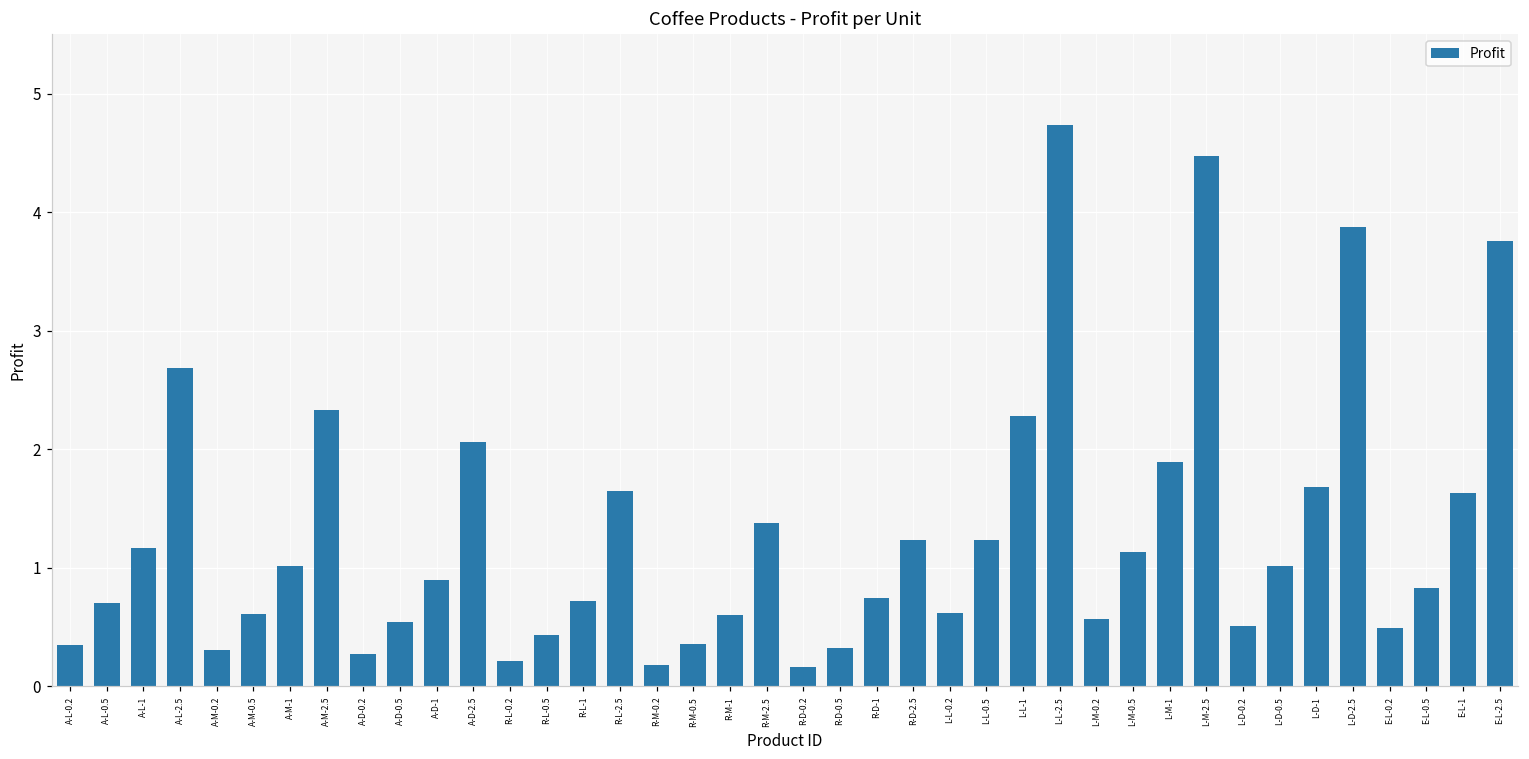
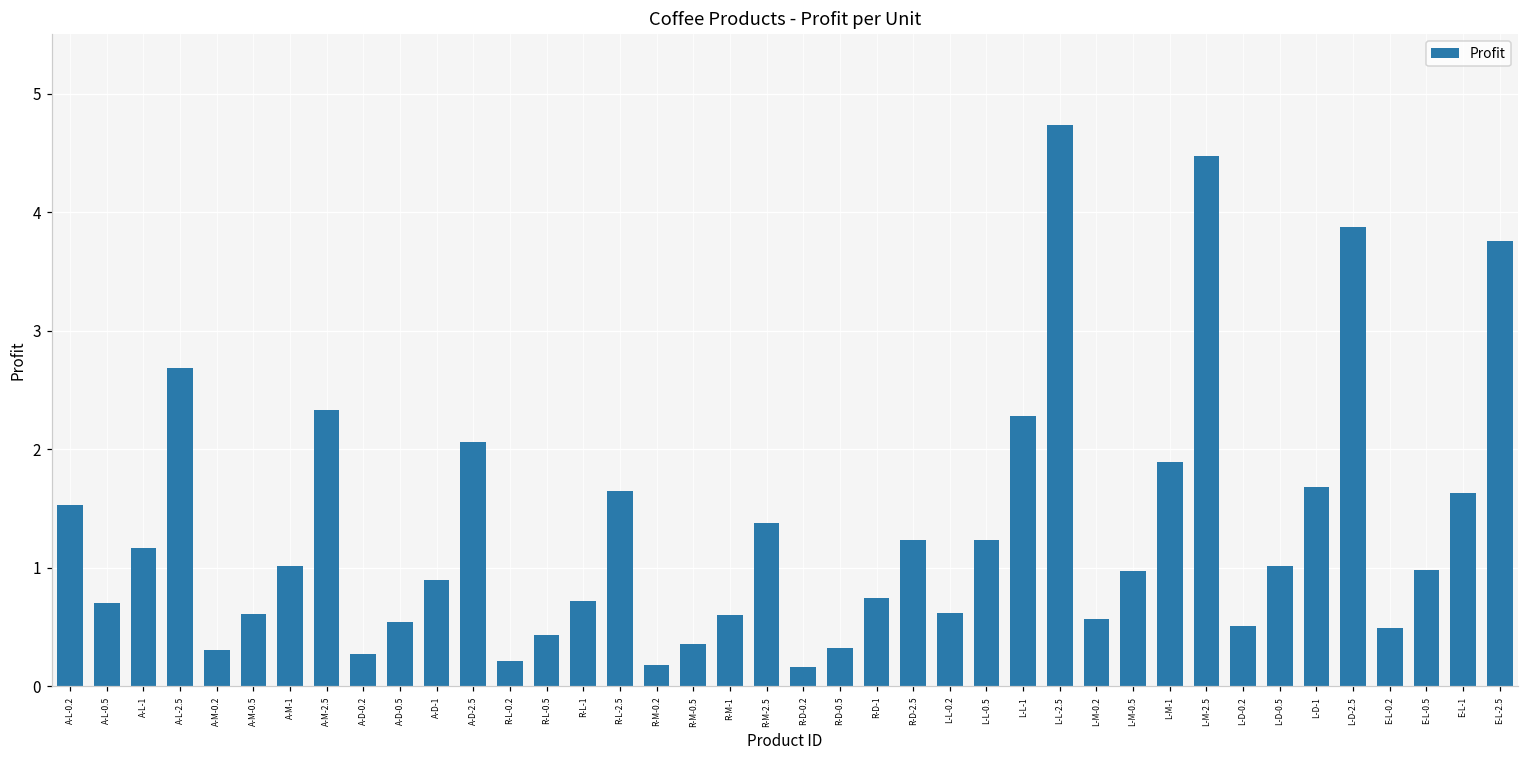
  {
-   "A-L-0.2": 0.35,
+   "A-L-0.2": 1.53,
    "A-L-0.5": 0.70,
    "A-L-1": 1.17,
    "A-L-2.5": 2.68,
    "A-M-0.2": 0.30,
    "A-M-0.5": 0.61,
    "A-M-1": 1.01,
    "A-M-2.5": 2.33,
    "A-D-0.2": 0.27,
    "A-D-0.5": 0.54,
    "A-D-1": 0.90,
    "A-D-2.5": 2.06,
    "R-L-0.2": 0.22,
    "R-L-0.5": 0.43,
    "R-L-1": 0.72,
    "R-L-2.5": 1.65,
    "R-M-0.2": 0.18,
    "R-M-0.5": 0.36,
    "R-M-1": 0.60,
    "R-M-2.5": 1.37,
    "R-D-0.2": 0.16,
    "R-D-0.5": 0.32,
    "R-D-1": 0.75,
    "R-D-2.5": 1.24,
    "L-L-0.2": 0.62,
    "L-L-0.5": 1.24,
    "L-L-1": 2.28,
    "L-L-2.5": 4.74,
    "L-M-0.2": 0.57,
-   "L-M-0.5": 1.13,
+   "L-M-0.5": 0.97,
    "L-M-1": 1.89,
    "L-M-2.5": 4.48,
    "L-D-0.2": 0.51,
    "L-D-0.5": 1.01,
    "L-D-1": 1.68,
    "L-D-2.5": 3.87,
    "E-L-0.2": 0.49,
-   "E-L-0.5": 0.82,
+   "E-L-0.5": 0.98,
    "E-L-1": 1.63,
    "E-L-2.5": 3.76
  }
